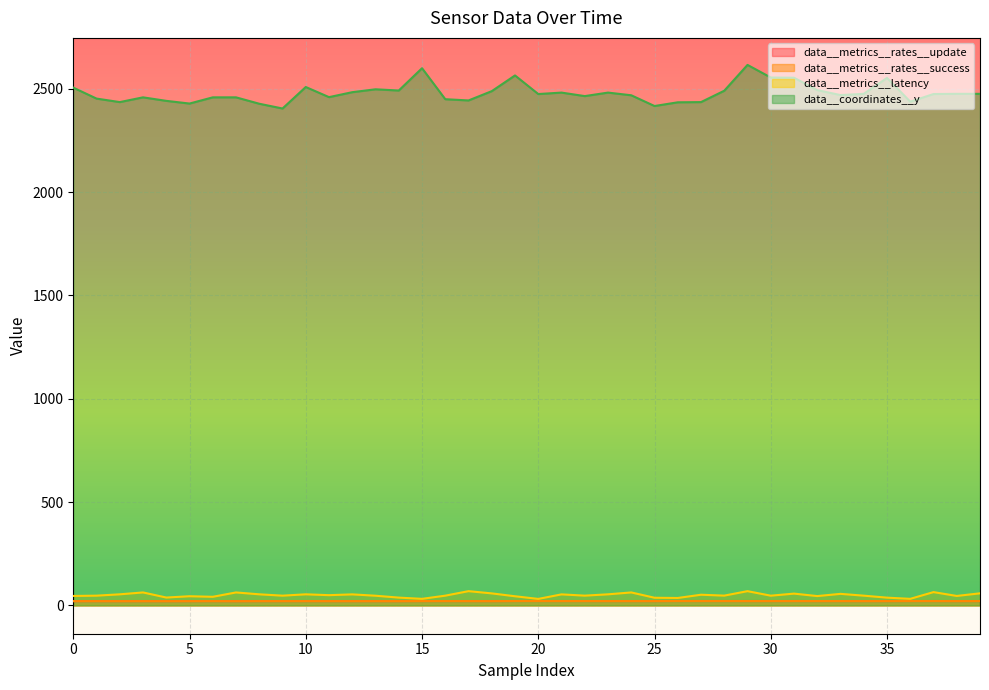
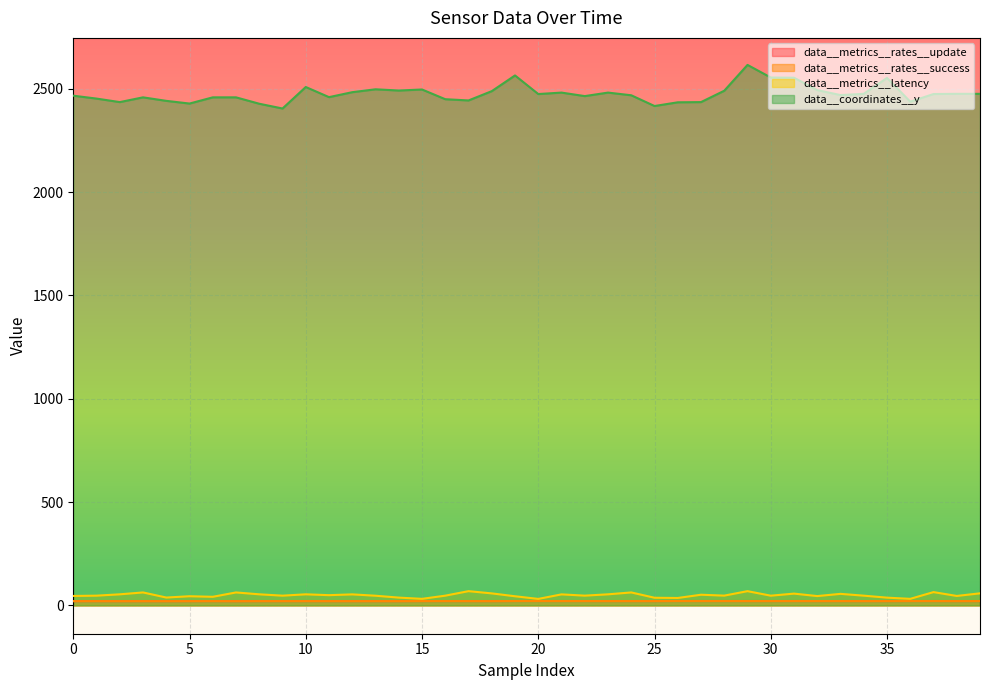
  {
    "data__coordinates__y": {
-     "0": 2510,
+     "0": 2470,
      "5": 2430,
      "10": 2510,
-     "15": 2600,
+     "15": 2500,
      "20": 2480,
      "25": 2420
    }
  }
